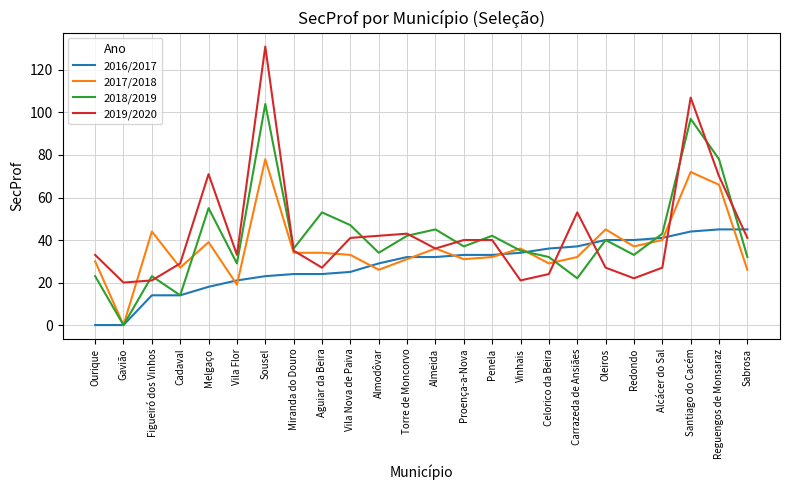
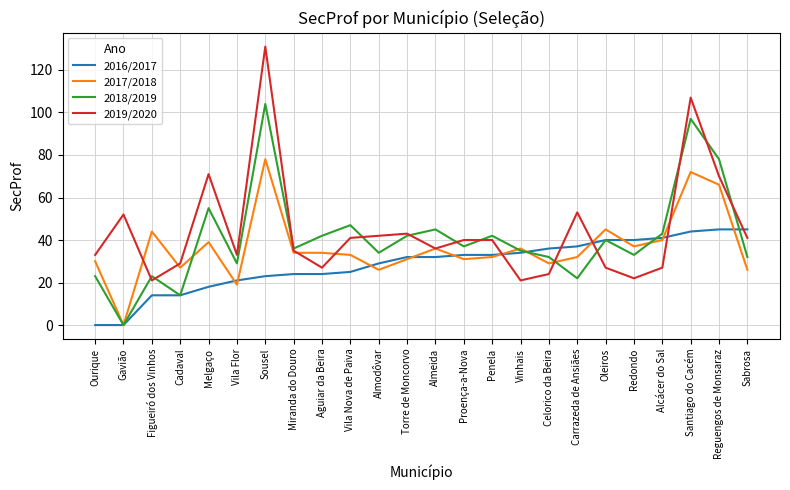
  {
    "2016/2017": {
      "Ourique": 0,
      "Figueiró dos Vinhos": 14,
      "Melgaço": 18,
      "Vila Flor": 21,
      "Sousel": 23,
      "Miranda do Douro": 24,
      "Aguiar da Beira": 24,
      "Vila Nova de Paiva": 25,
      "Almodôvar": 29,
      "Almeida": 32,
      "Proença-a-Nova": 33,
      "Celorico da Beira": 36,
      "Carrazeda de Ansiães": 37,
      "Redondo": 40,
      "Santiago do Cacém": 44,
      "Reguengos de Monsaraz": 45,
      "Sabrosa": 45
    },
    "2017/2018": {
      "Ourique": 30,
      "Figueiró dos Vinhos": 44,
      "Cadaval": 27,
      "Melgaço": 39,
      "Vila Flor": 19,
      "Sousel": 78,
      "Aguiar da Beira": 34,
      "Vila Nova de Paiva": 33,
      "Almodôvar": 26,
      "Proença-a-Nova": 31,
      "Celorico da Beira": 29,
      "Carrazeda de Ansiães": 32,
      "Oleiros": 45,
      "Redondo": 37,
      "Santiago do Cacém": 72,
      "Reguengos de Monsaraz": 66,
      "Sabrosa": 26
    },
    "2018/2019": {
      "Ourique": 23,
      "Figueiró dos Vinhos": 23,
      "Melgaço": 55,
      "Vila Flor": 29,
      "Sousel": 104,
-     "Aguiar da Beira": 53,
+     "Aguiar da Beira": 42,
      "Vila Nova de Paiva": 47,
      "Almodôvar": 34,
      "Almeida": 45,
      "Proença-a-Nova": 37,
      "Penela": 42,
      "Celorico da Beira": 32,
      "Carrazeda de Ansiães": 22,
      "Redondo": 33,
      "Alcácer do Sal": 43,
      "Santiago do Cacém": 97,
      "Reguengos de Monsaraz": 78,
      "Sabrosa": 32
    },
    "2019/2020": {
      "Ourique": 33,
-     "Gavião": 20,
+     "Gavião": 52,
      "Figueiró dos Vinhos": 21,
      "Cadaval": 29,
      "Melgaço": 71,
      "Vila Flor": 33,
      "Sousel": 131,
      "Aguiar da Beira": 27,
      "Vila Nova de Paiva": 41,
      "Almodôvar": 42,
      "Proença-a-Nova": 40,
      "Penela": 40,
      "Vinhais": 21,
      "Celorico da Beira": 24,
      "Carrazeda de Ansiães": 53,
      "Oleiros": 27,
      "Redondo": 22,
      "Alcácer do Sal": 27,
      "Santiago do Cacém": 107,
      "Reguengos de Monsaraz": 70,
      "Sabrosa": 41
    }
  }
